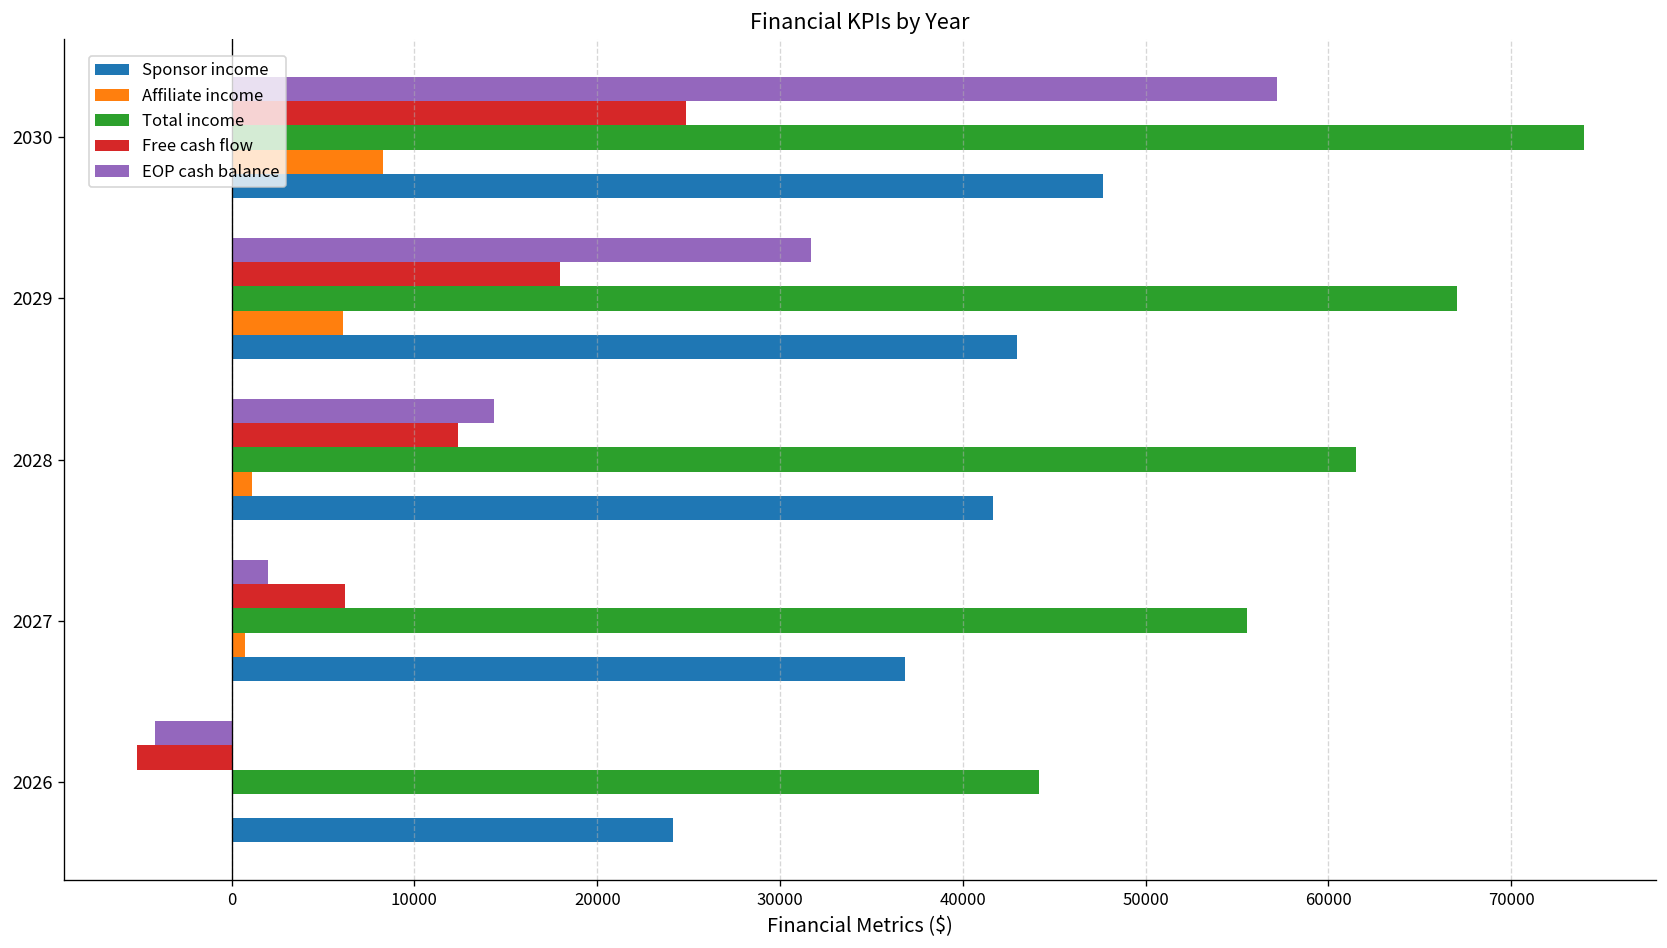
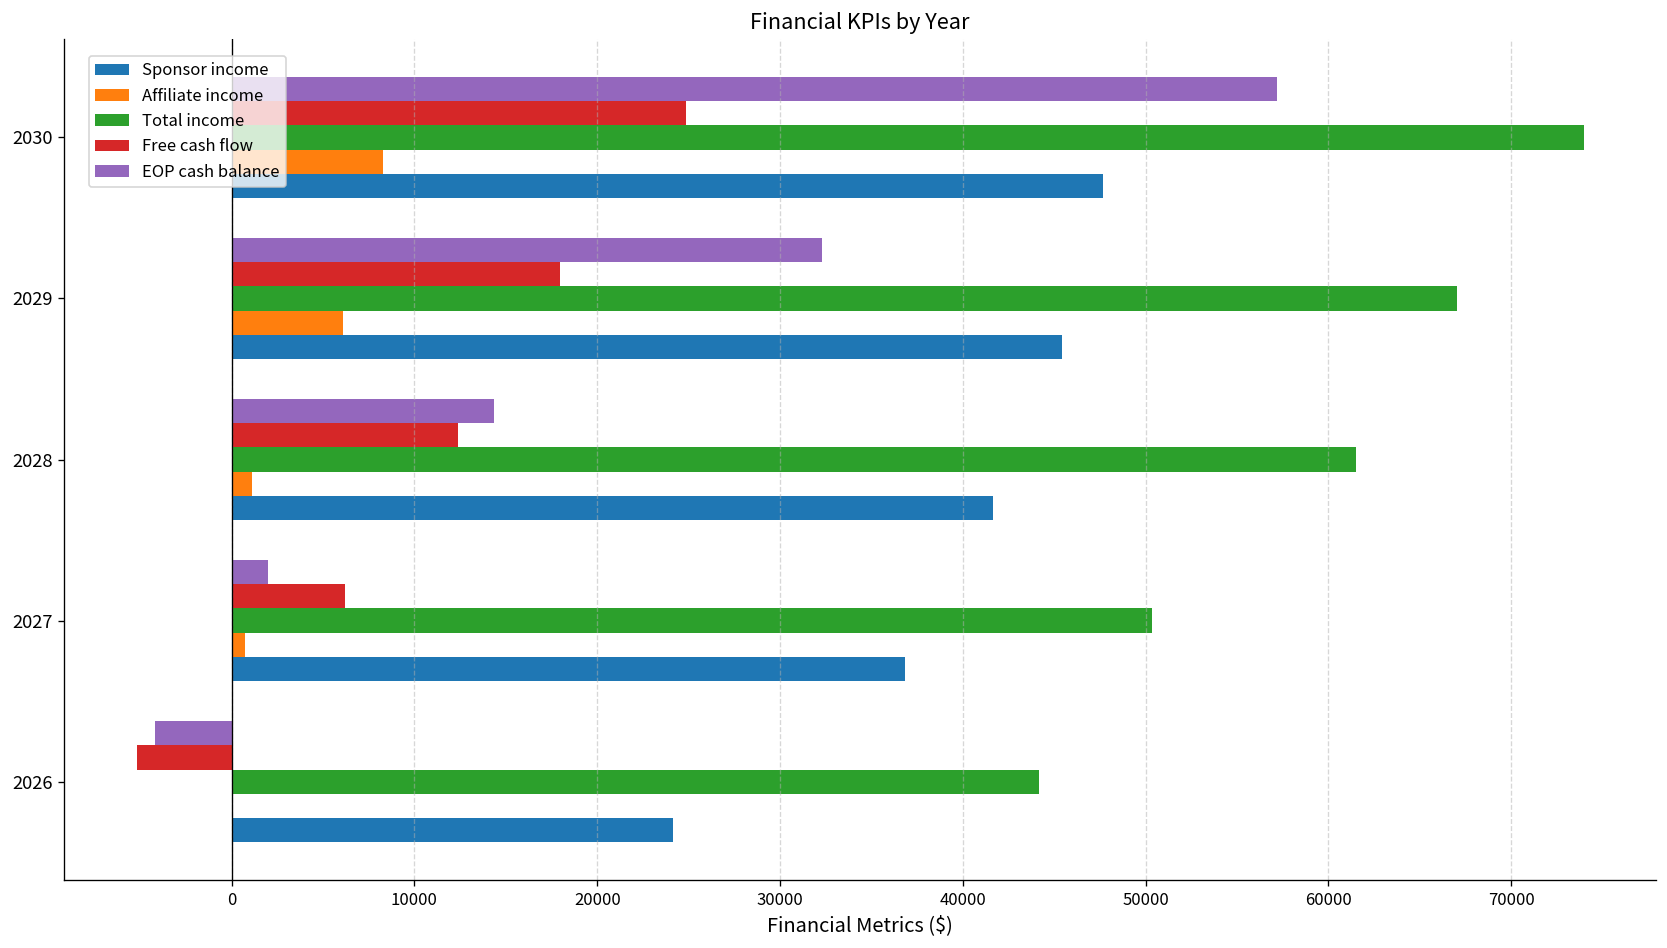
  {
    "Sponsor income": {
      "2030": 47700,
-     "2029": 43000,
+     "2029": 45400,
      "2028": 41600,
      "2027": 36800,
      "2026": 24200
    },
    "Affiliate income": {
      "2030": 8300,
      "2029": 6100,
      "2028": 1100,
      "2027": 700,
      "2026": 0
    },
    "Total income": {
      "2030": 74000,
      "2029": 67100,
      "2028": 61500,
-     "2027": 55500,
+     "2027": 50400,
      "2026": 44200
    },
    "Free cash flow": {
      "2030": 24900,
      "2029": 17900,
      "2028": 12400,
      "2027": 6200,
      "2026": -5200
    },
    "EOP cash balance": {
      "2030": 57200,
-     "2029": 31700,
+     "2029": 32300,
      "2028": 14400,
      "2027": 2000,
      "2026": -4200
    }
  }
